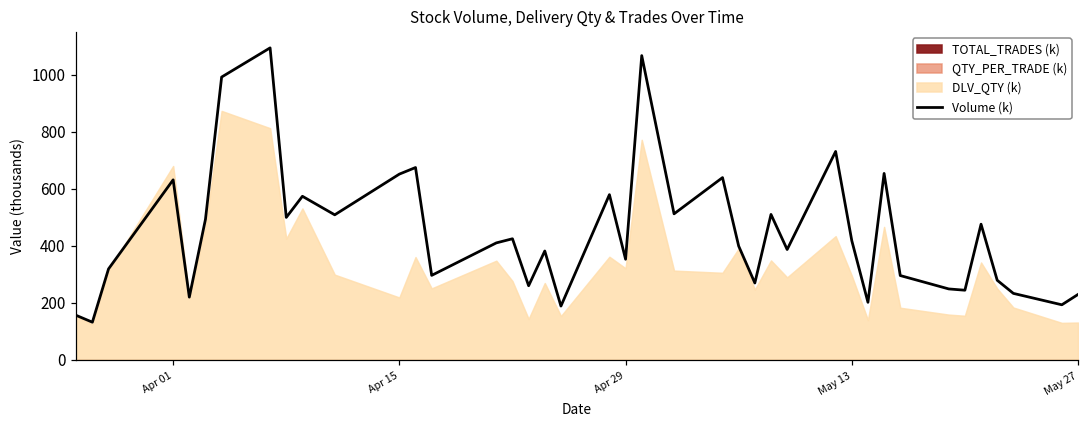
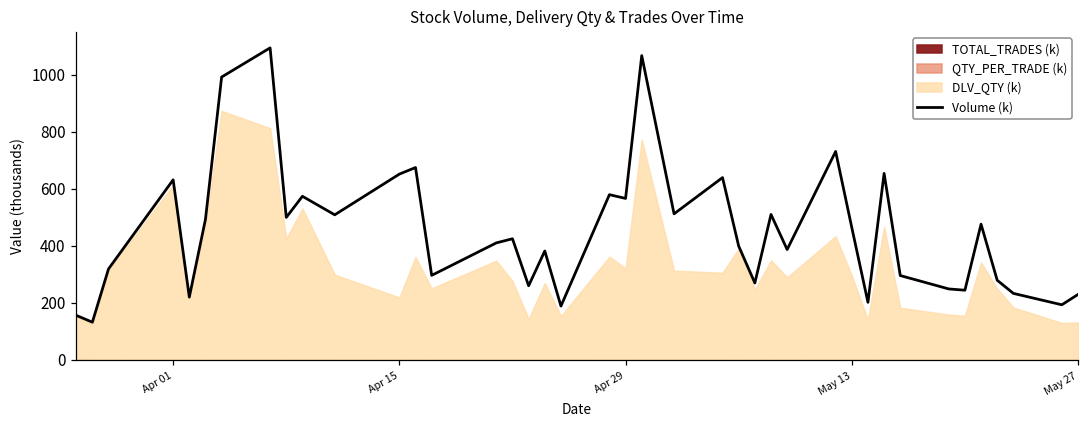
  {
    "Volume (k)": {
      "Apr 01": 630,
      "Apr 15": 650,
-     "Apr 29": 350,
-     "May 13": 420,
+     "Apr 29": 570,
+     "May 13": 460,
      "May 27": 230
    },
    "DLV_QTY (k)": {
-     "Apr 01": 680,
+     "Apr 01": 610,
      "Apr 15": 220,
      "Apr 29": 320,
      "May 13": 290,
      "May 27": 130
    }
  }
